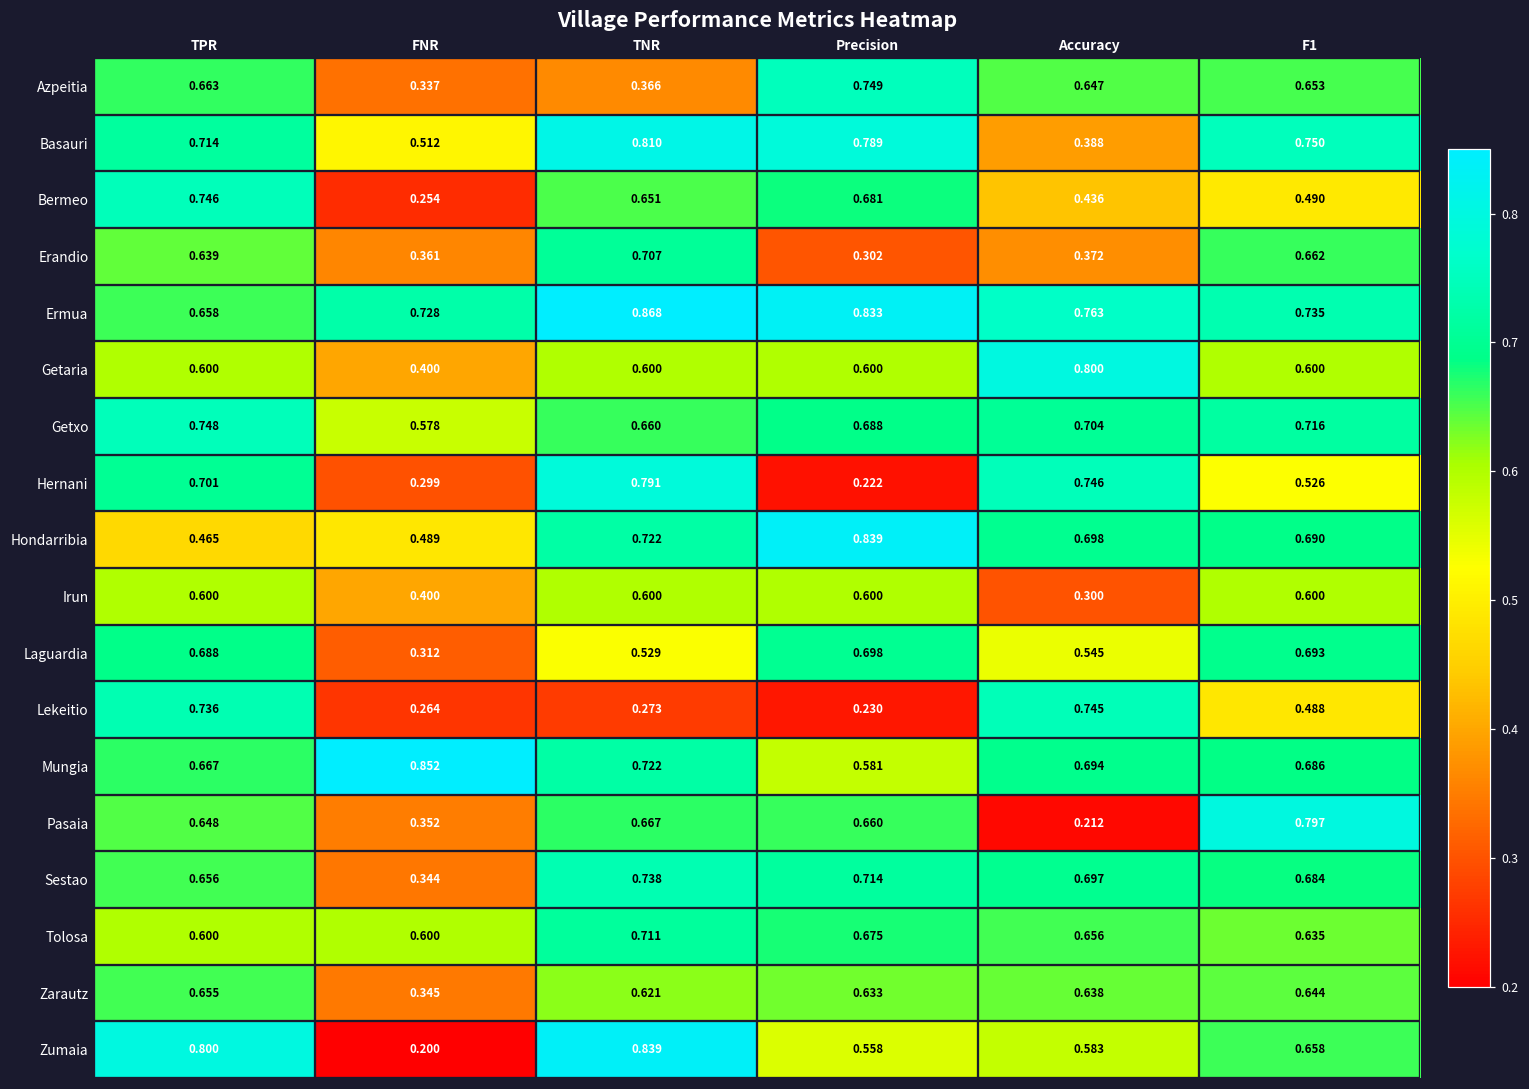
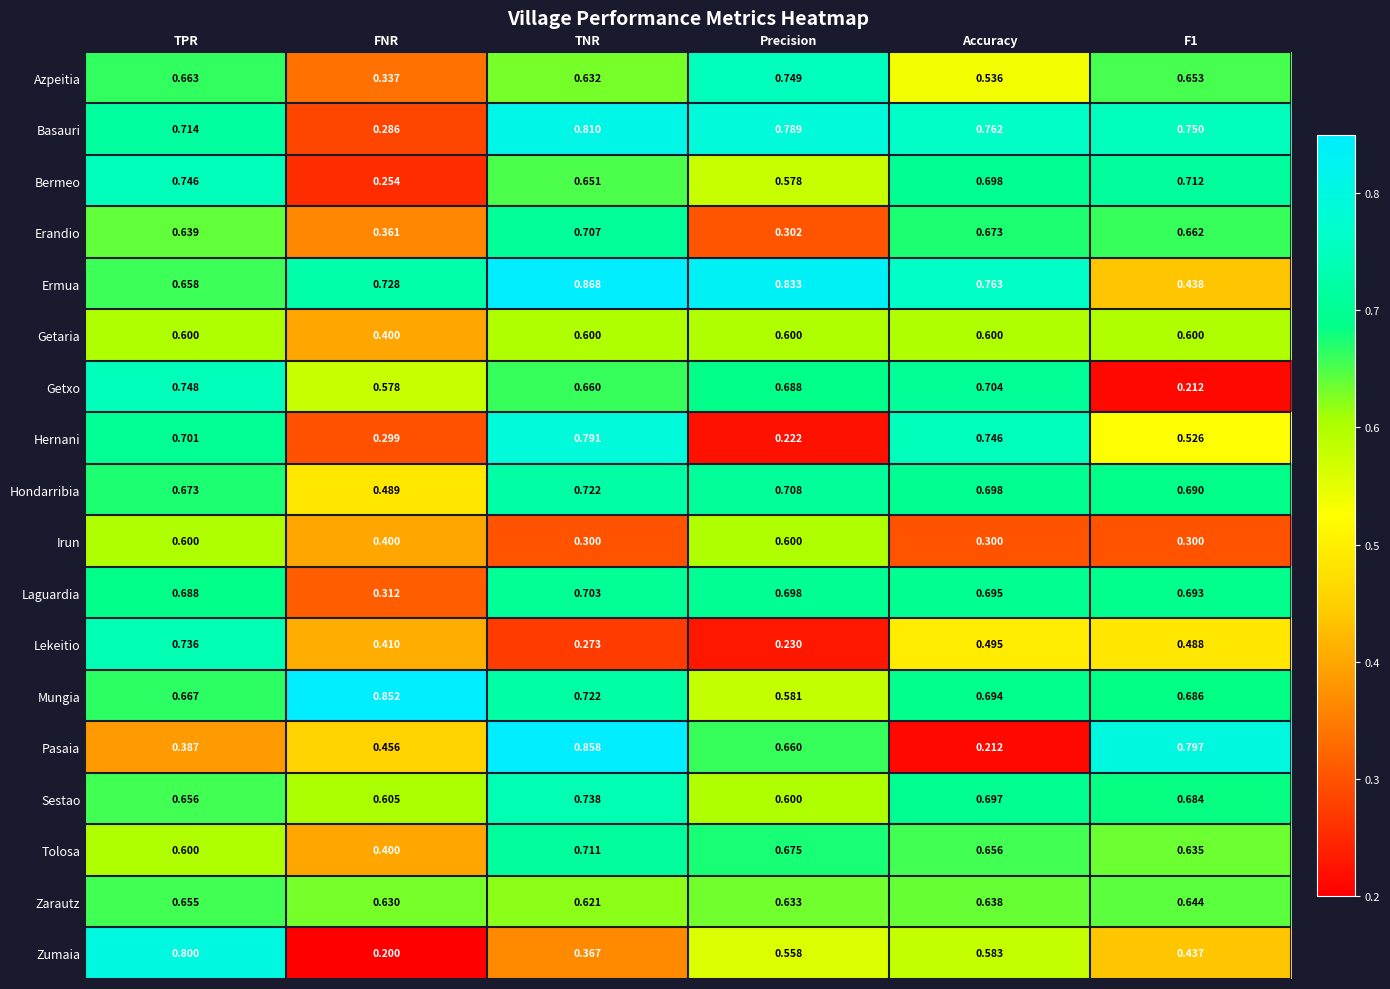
  {
    "Azpeitia": {
      "TPR": 0.663,
      "FNR": 0.337,
-     "TNR": 0.366,
+     "TNR": 0.632,
      "Precision": 0.749,
-     "Accuracy": 0.647,
+     "Accuracy": 0.536,
      "F1": 0.653
    },
    "Basauri": {
      "TPR": 0.714,
-     "FNR": 0.512,
+     "FNR": 0.286,
      "TNR": 0.810,
      "Precision": 0.789,
-     "Accuracy": 0.388,
+     "Accuracy": 0.762,
      "F1": 0.750
    },
    "Bermeo": {
      "TPR": 0.746,
      "FNR": 0.254,
      "TNR": 0.651,
-     "Precision": 0.681,
-     "Accuracy": 0.436,
-     "F1": 0.490
+     "Precision": 0.578,
+     "Accuracy": 0.698,
+     "F1": 0.712
    },
    "Erandio": {
      "TPR": 0.639,
      "FNR": 0.361,
      "TNR": 0.707,
      "Precision": 0.302,
-     "Accuracy": 0.372,
+     "Accuracy": 0.673,
      "F1": 0.662
    },
    "Ermua": {
      "TPR": 0.658,
      "FNR": 0.728,
      "TNR": 0.868,
      "Precision": 0.833,
      "Accuracy": 0.763,
-     "F1": 0.735
+     "F1": 0.438
    },
    "Getaria": {
      "TPR": 0.600,
      "FNR": 0.400,
      "TNR": 0.600,
      "Precision": 0.600,
-     "Accuracy": 0.800,
+     "Accuracy": 0.600,
      "F1": 0.600
    },
    "Getxo": {
      "TPR": 0.748,
      "FNR": 0.578,
      "TNR": 0.660,
      "Precision": 0.688,
      "Accuracy": 0.704,
-     "F1": 0.716
+     "F1": 0.212
    },
    "Hernani": {
      "TPR": 0.701,
      "FNR": 0.299,
      "TNR": 0.791,
      "Precision": 0.222,
      "Accuracy": 0.746,
      "F1": 0.526
    },
    "Hondarribia": {
-     "TPR": 0.465,
+     "TPR": 0.673,
      "FNR": 0.489,
      "TNR": 0.722,
-     "Precision": 0.839,
+     "Precision": 0.708,
      "Accuracy": 0.698,
      "F1": 0.690
    },
    "Irun": {
      "TPR": 0.600,
      "FNR": 0.400,
-     "TNR": 0.600,
+     "TNR": 0.300,
      "Precision": 0.600,
      "Accuracy": 0.300,
-     "F1": 0.600
+     "F1": 0.300
    },
    "Laguardia": {
      "TPR": 0.688,
      "FNR": 0.312,
-     "TNR": 0.529,
+     "TNR": 0.703,
      "Precision": 0.698,
-     "Accuracy": 0.545,
+     "Accuracy": 0.695,
      "F1": 0.693
    },
    "Lekeitio": {
      "TPR": 0.736,
-     "FNR": 0.264,
+     "FNR": 0.410,
      "TNR": 0.273,
      "Precision": 0.230,
-     "Accuracy": 0.745,
+     "Accuracy": 0.495,
      "F1": 0.488
    },
    "Mungia": {
      "TPR": 0.667,
      "FNR": 0.852,
      "TNR": 0.722,
      "Precision": 0.581,
      "Accuracy": 0.694,
      "F1": 0.686
    },
    "Pasaia": {
-     "TPR": 0.648,
-     "FNR": 0.352,
-     "TNR": 0.667,
+     "TPR": 0.387,
+     "FNR": 0.456,
+     "TNR": 0.858,
      "Precision": 0.660,
      "Accuracy": 0.212,
      "F1": 0.797
    },
    "Sestao": {
      "TPR": 0.656,
-     "FNR": 0.344,
+     "FNR": 0.605,
      "TNR": 0.738,
-     "Precision": 0.714,
+     "Precision": 0.600,
      "Accuracy": 0.697,
      "F1": 0.684
    },
    "Tolosa": {
      "TPR": 0.600,
-     "FNR": 0.600,
+     "FNR": 0.400,
      "TNR": 0.711,
      "Precision": 0.675,
      "Accuracy": 0.656,
      "F1": 0.635
    },
    "Zarautz": {
      "TPR": 0.655,
-     "FNR": 0.345,
+     "FNR": 0.630,
      "TNR": 0.621,
      "Precision": 0.633,
      "Accuracy": 0.638,
      "F1": 0.644
    },
    "Zumaia": {
      "TPR": 0.800,
      "FNR": 0.200,
-     "TNR": 0.839,
+     "TNR": 0.367,
      "Precision": 0.558,
      "Accuracy": 0.583,
-     "F1": 0.658
+     "F1": 0.437
    }
  }
